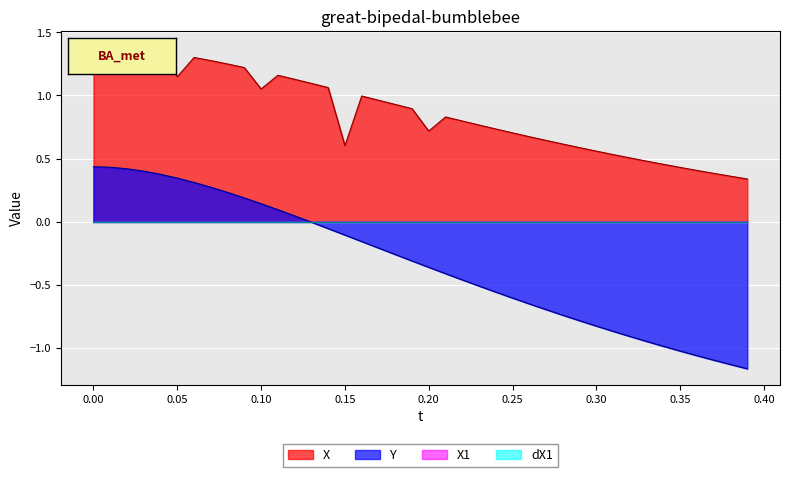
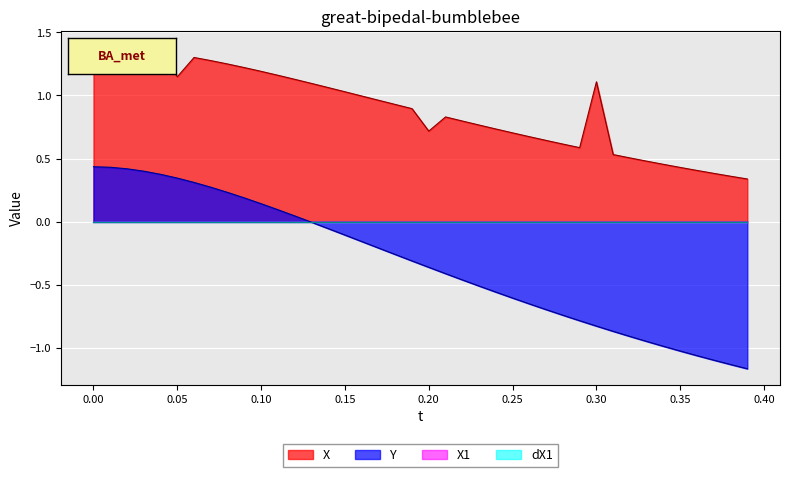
  {
    "X": {
      "0.00": 1.38,
      "0.05": 1.15,
-     "0.10": 1.05,
-     "0.15": 0.60,
+     "0.10": 1.19,
+     "0.15": 1.03,
      "0.20": 0.72,
      "0.25": 0.70,
-     "0.30": 0.56,
+     "0.30": 1.11,
      "0.35": 0.43
    },
    "dX1": {
      "0.00": 0.00,
      "0.05": 0.00,
      "0.10": 0.00
    }
  }
